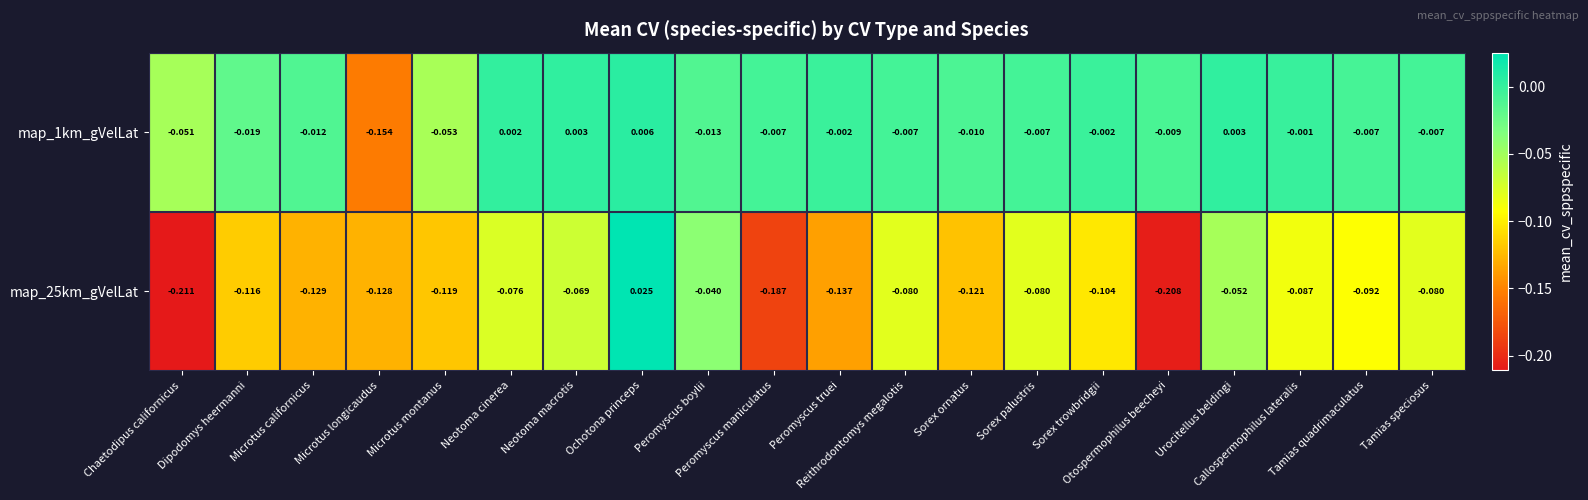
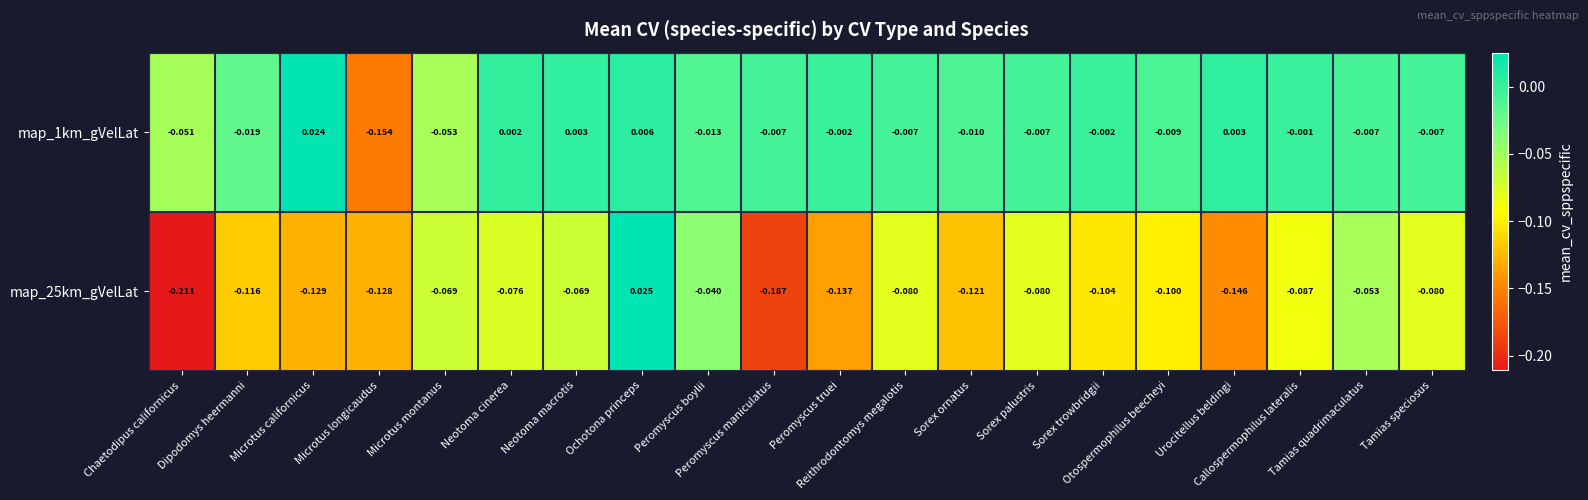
  {
    "map_1km_gVelLat": {
      "Chaetodipus californicus": -0.051,
      "Dipodomys heermanni": -0.019,
-     "Microtus californicus": -0.012,
+     "Microtus californicus": 0.024,
      "Microtus longicaudus": -0.154,
      "Microtus montanus": -0.053,
      "Neotoma cinerea": 0.002,
      "Neotoma macrotis": 0.003,
      "Ochotona princeps": 0.006,
      "Peromyscus boylii": -0.013,
      "Peromyscus maniculatus": -0.007,
      "Peromyscus truei": -0.002,
      "Reithrodontomys megalotis": -0.007,
      "Sorex ornatus": -0.010,
      "Sorex palustris": -0.007,
      "Sorex trowbridgii": -0.002,
      "Otospermophilus beecheyi": -0.009,
      "Urocitellus beldingi": 0.003,
      "Callospermophilus lateralis": -0.001,
      "Tamias quadrimaculatus": -0.007,
      "Tamias speciosus": -0.007
    },
    "map_25km_gVelLat": {
      "Chaetodipus californicus": -0.211,
      "Dipodomys heermanni": -0.116,
      "Microtus californicus": -0.129,
      "Microtus longicaudus": -0.128,
-     "Microtus montanus": -0.119,
+     "Microtus montanus": -0.069,
      "Neotoma cinerea": -0.076,
      "Neotoma macrotis": -0.069,
      "Ochotona princeps": 0.025,
      "Peromyscus boylii": -0.040,
      "Peromyscus maniculatus": -0.187,
      "Peromyscus truei": -0.137,
      "Reithrodontomys megalotis": -0.080,
      "Sorex ornatus": -0.121,
      "Sorex palustris": -0.080,
      "Sorex trowbridgii": -0.104,
-     "Otospermophilus beecheyi": -0.208,
-     "Urocitellus beldingi": -0.052,
+     "Otospermophilus beecheyi": -0.100,
+     "Urocitellus beldingi": -0.146,
      "Callospermophilus lateralis": -0.087,
-     "Tamias quadrimaculatus": -0.092,
+     "Tamias quadrimaculatus": -0.053,
      "Tamias speciosus": -0.080
    }
  }
